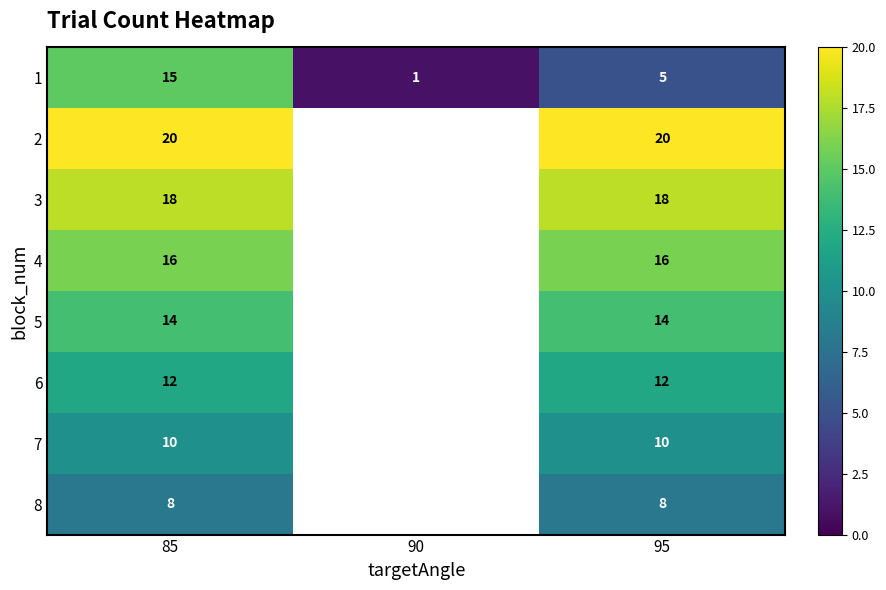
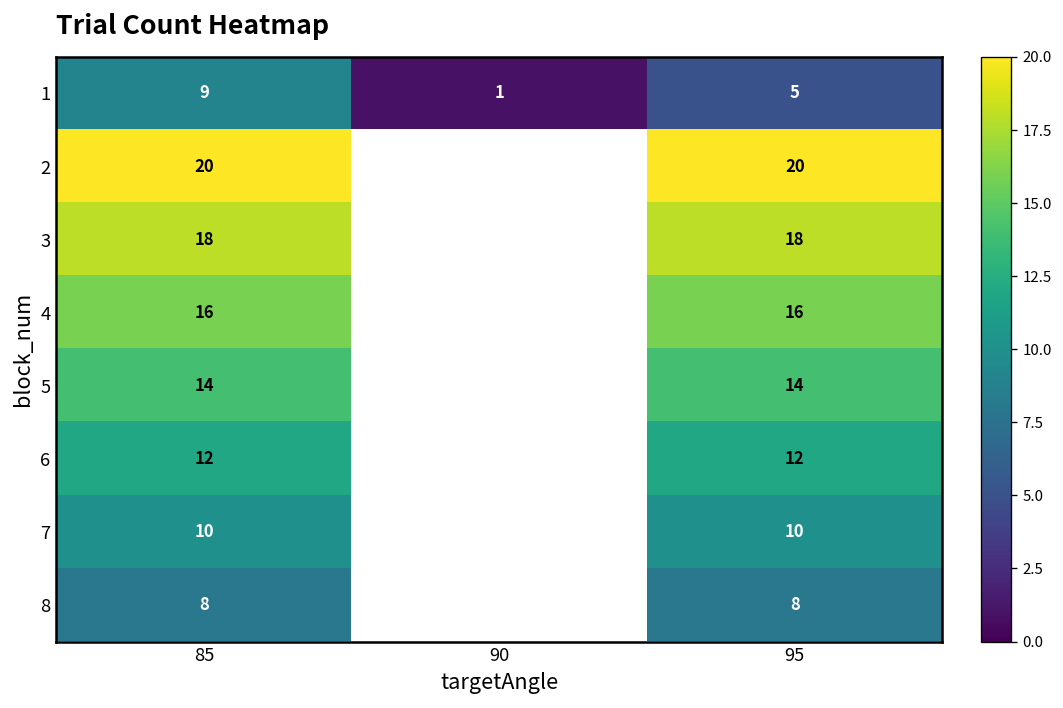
  {
    "1": {
-     "85": 15,
+     "85": 9,
      "90": 1,
      "95": 5
    },
    "2": {
      "85": 20,
      "95": 20
    },
    "3": {
      "85": 18,
      "95": 18
    },
    "4": {
      "85": 16,
      "95": 16
    },
    "5": {
      "85": 14,
      "95": 14
    },
    "6": {
      "85": 12,
      "95": 12
    },
    "7": {
      "85": 10,
      "95": 10
    },
    "8": {
      "85": 8,
      "95": 8
    }
  }
